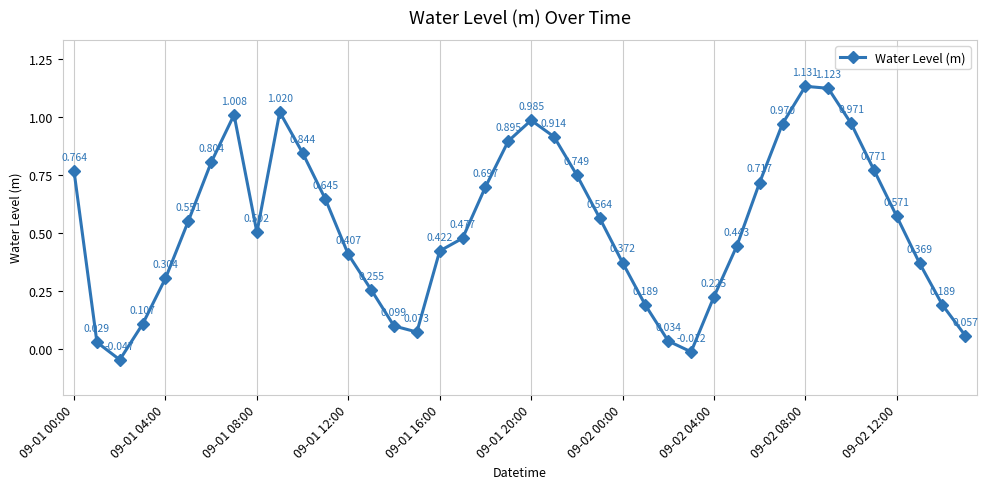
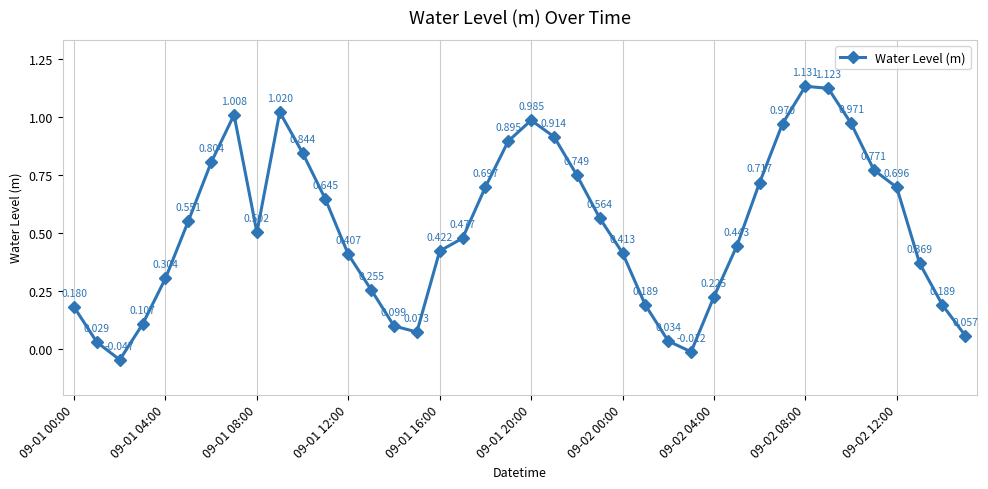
  {
-   "09-01 00:00": 0.764,
+   "09-01 00:00": 0.180,
    "09-01 04:00": 0.304,
    "09-01 08:00": 0.502,
    "09-01 12:00": 0.407,
    "09-01 16:00": 0.422,
    "09-01 20:00": 0.985,
-   "09-02 00:00": 0.372,
+   "09-02 00:00": 0.413,
    "09-02 04:00": 0.225,
    "09-02 08:00": 1.131,
-   "09-02 12:00": 0.571
+   "09-02 12:00": 0.696
  }
